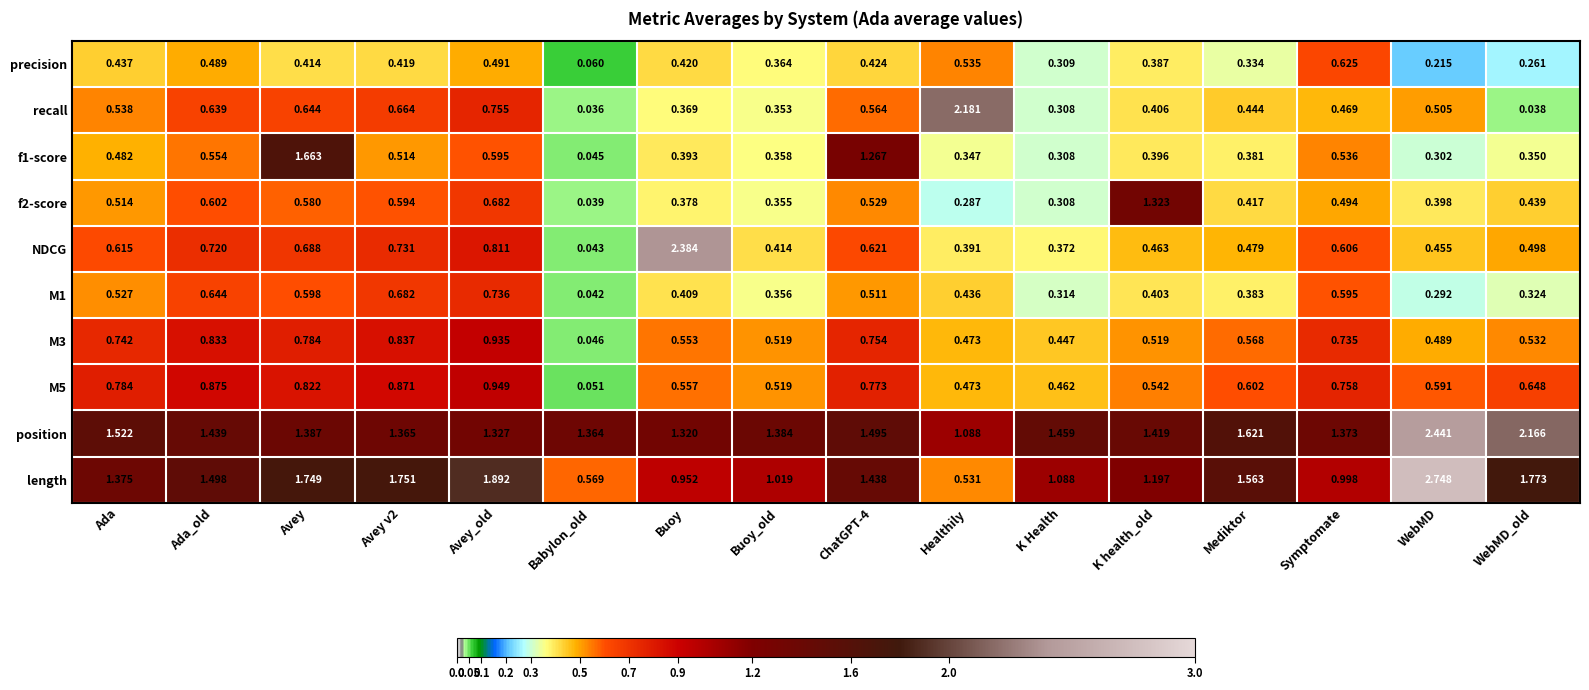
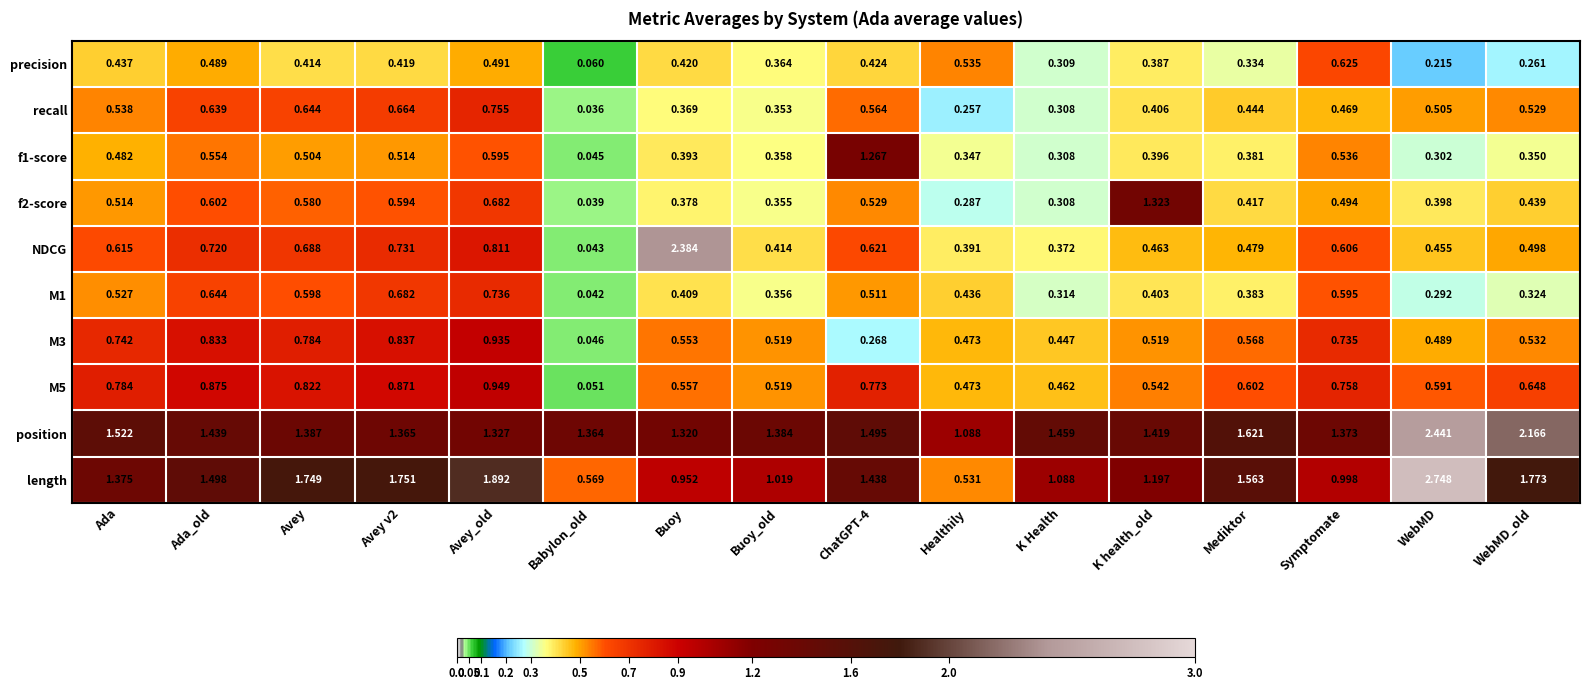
  {
    "precision": {
      "Ada": 0.437,
      "Ada_old": 0.489,
      "Avey": 0.414,
      "Avey v2": 0.419,
      "Avey_old": 0.491,
      "Babylon_old": 0.060,
      "Buoy": 0.420,
      "Buoy_old": 0.364,
      "ChatGPT-4": 0.424,
      "Healthily": 0.535,
      "K Health": 0.309,
      "K health_old": 0.387,
      "Mediktor": 0.334,
      "Symptomate": 0.625,
      "WebMD": 0.215,
      "WebMD_old": 0.261
    },
    "recall": {
      "Ada": 0.538,
      "Ada_old": 0.639,
      "Avey": 0.644,
      "Avey v2": 0.664,
      "Avey_old": 0.755,
      "Babylon_old": 0.036,
      "Buoy": 0.369,
      "Buoy_old": 0.353,
      "ChatGPT-4": 0.564,
-     "Healthily": 2.181,
+     "Healthily": 0.257,
      "K Health": 0.308,
      "K health_old": 0.406,
      "Mediktor": 0.444,
      "Symptomate": 0.469,
      "WebMD": 0.505,
-     "WebMD_old": 0.038
+     "WebMD_old": 0.529
    },
    "f1-score": {
      "Ada": 0.482,
      "Ada_old": 0.554,
-     "Avey": 1.663,
+     "Avey": 0.504,
      "Avey v2": 0.514,
      "Avey_old": 0.595,
      "Babylon_old": 0.045,
      "Buoy": 0.393,
      "Buoy_old": 0.358,
      "ChatGPT-4": 1.267,
      "Healthily": 0.347,
      "K Health": 0.308,
      "K health_old": 0.396,
      "Mediktor": 0.381,
      "Symptomate": 0.536,
      "WebMD": 0.302,
      "WebMD_old": 0.350
    },
    "f2-score": {
      "Ada": 0.514,
      "Ada_old": 0.602,
      "Avey": 0.580,
      "Avey v2": 0.594,
      "Avey_old": 0.682,
      "Babylon_old": 0.039,
      "Buoy": 0.378,
      "Buoy_old": 0.355,
      "ChatGPT-4": 0.529,
      "Healthily": 0.287,
      "K Health": 0.308,
      "K health_old": 1.323,
      "Mediktor": 0.417,
      "Symptomate": 0.494,
      "WebMD": 0.398,
      "WebMD_old": 0.439
    },
    "NDCG": {
      "Ada": 0.615,
      "Ada_old": 0.720,
      "Avey": 0.688,
      "Avey v2": 0.731,
      "Avey_old": 0.811,
      "Babylon_old": 0.043,
      "Buoy": 2.384,
      "Buoy_old": 0.414,
      "ChatGPT-4": 0.621,
      "Healthily": 0.391,
      "K Health": 0.372,
      "K health_old": 0.463,
      "Mediktor": 0.479,
      "Symptomate": 0.606,
      "WebMD": 0.455,
      "WebMD_old": 0.498
    },
    "M1": {
      "Ada": 0.527,
      "Ada_old": 0.644,
      "Avey": 0.598,
      "Avey v2": 0.682,
      "Avey_old": 0.736,
      "Babylon_old": 0.042,
      "Buoy": 0.409,
      "Buoy_old": 0.356,
      "ChatGPT-4": 0.511,
      "Healthily": 0.436,
      "K Health": 0.314,
      "K health_old": 0.403,
      "Mediktor": 0.383,
      "Symptomate": 0.595,
      "WebMD": 0.292,
      "WebMD_old": 0.324
    },
    "M3": {
      "Ada": 0.742,
      "Ada_old": 0.833,
      "Avey": 0.784,
      "Avey v2": 0.837,
      "Avey_old": 0.935,
      "Babylon_old": 0.046,
      "Buoy": 0.553,
      "Buoy_old": 0.519,
-     "ChatGPT-4": 0.754,
+     "ChatGPT-4": 0.268,
      "Healthily": 0.473,
      "K Health": 0.447,
      "K health_old": 0.519,
      "Mediktor": 0.568,
      "Symptomate": 0.735,
      "WebMD": 0.489,
      "WebMD_old": 0.532
    },
    "M5": {
      "Ada": 0.784,
      "Ada_old": 0.875,
      "Avey": 0.822,
      "Avey v2": 0.871,
      "Avey_old": 0.949,
      "Babylon_old": 0.051,
      "Buoy": 0.557,
      "Buoy_old": 0.519,
      "ChatGPT-4": 0.773,
      "Healthily": 0.473,
      "K Health": 0.462,
      "K health_old": 0.542,
      "Mediktor": 0.602,
      "Symptomate": 0.758,
      "WebMD": 0.591,
      "WebMD_old": 0.648
    },
    "position": {
      "Ada": 1.522,
      "Ada_old": 1.439,
      "Avey": 1.387,
      "Avey v2": 1.365,
      "Avey_old": 1.327,
      "Babylon_old": 1.364,
      "Buoy": 1.320,
      "Buoy_old": 1.384,
      "ChatGPT-4": 1.495,
      "Healthily": 1.088,
      "K Health": 1.459,
      "K health_old": 1.419,
      "Mediktor": 1.621,
      "Symptomate": 1.373,
      "WebMD": 2.441,
      "WebMD_old": 2.166
    },
    "length": {
      "Ada": 1.375,
      "Ada_old": 1.498,
      "Avey": 1.749,
      "Avey v2": 1.751,
      "Avey_old": 1.892,
      "Babylon_old": 0.569,
      "Buoy": 0.952,
      "Buoy_old": 1.019,
      "ChatGPT-4": 1.438,
      "Healthily": 0.531,
      "K Health": 1.088,
      "K health_old": 1.197,
      "Mediktor": 1.563,
      "Symptomate": 0.998,
      "WebMD": 2.748,
      "WebMD_old": 1.773
    }
  }
